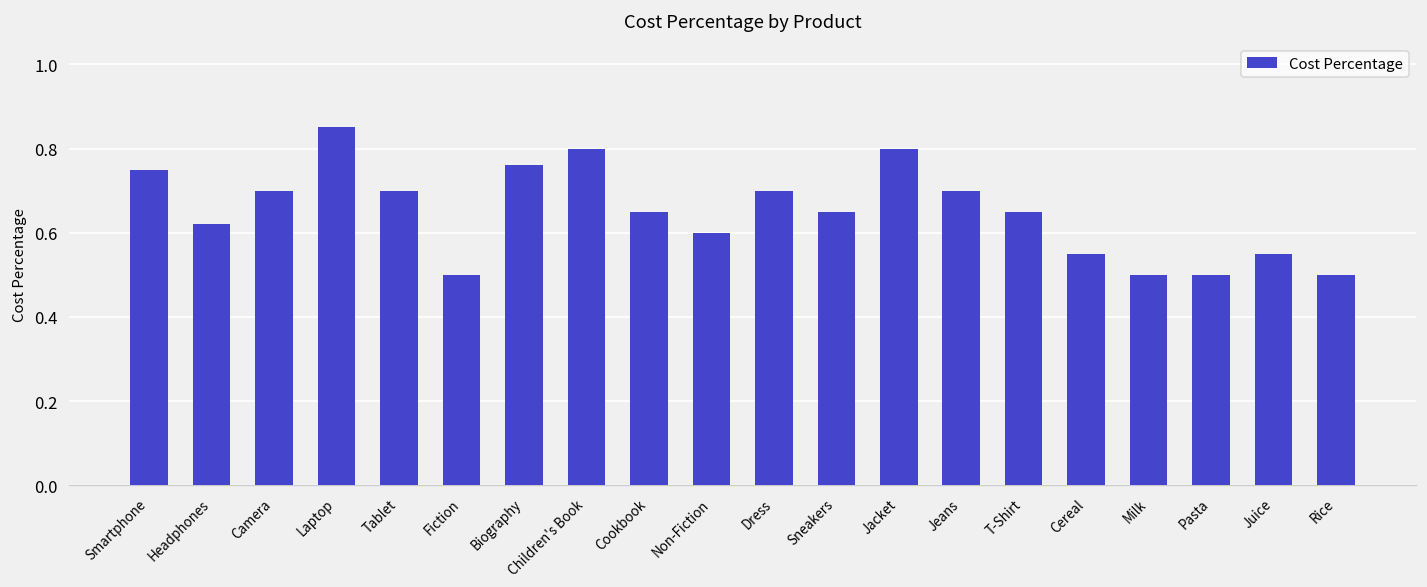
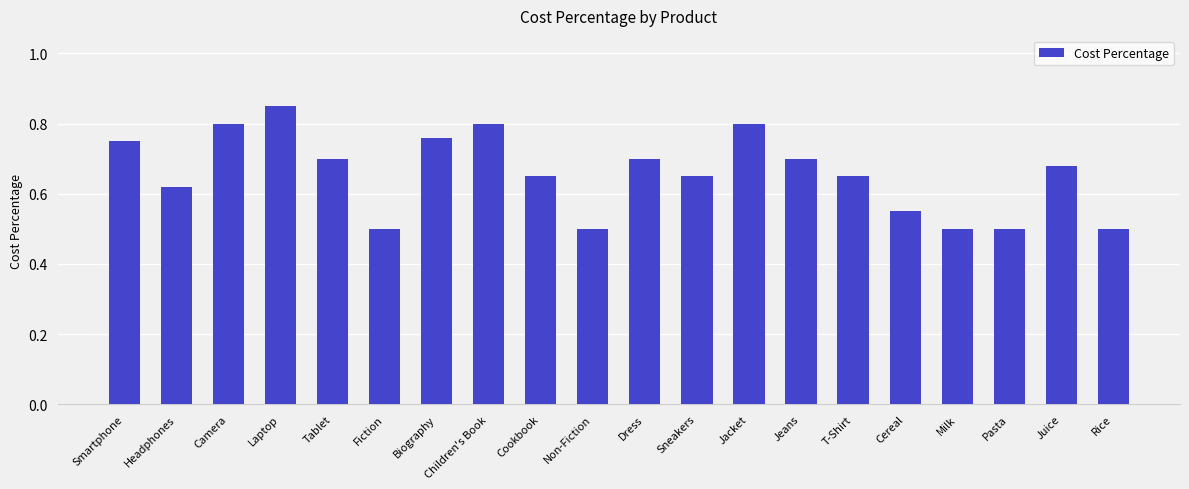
  {
    "Smartphone": 0.75,
    "Headphones": 0.62,
-   "Camera": 0.7,
+   "Camera": 0.8,
    "Laptop": 0.85,
    "Tablet": 0.70,
    "Fiction": 0.50,
    "Biography": 0.76,
    "Children's Book": 0.80,
    "Cookbook": 0.65,
-   "Non-Fiction": 0.6,
+   "Non-Fiction": 0.5,
    "Dress": 0.70,
    "Sneakers": 0.65,
    "Jacket": 0.80,
    "Jeans": 0.70,
    "T-Shirt": 0.65,
    "Cereal": 0.55,
    "Milk": 0.50,
    "Pasta": 0.50,
-   "Juice": 0.55,
+   "Juice": 0.68,
    "Rice": 0.50
  }
